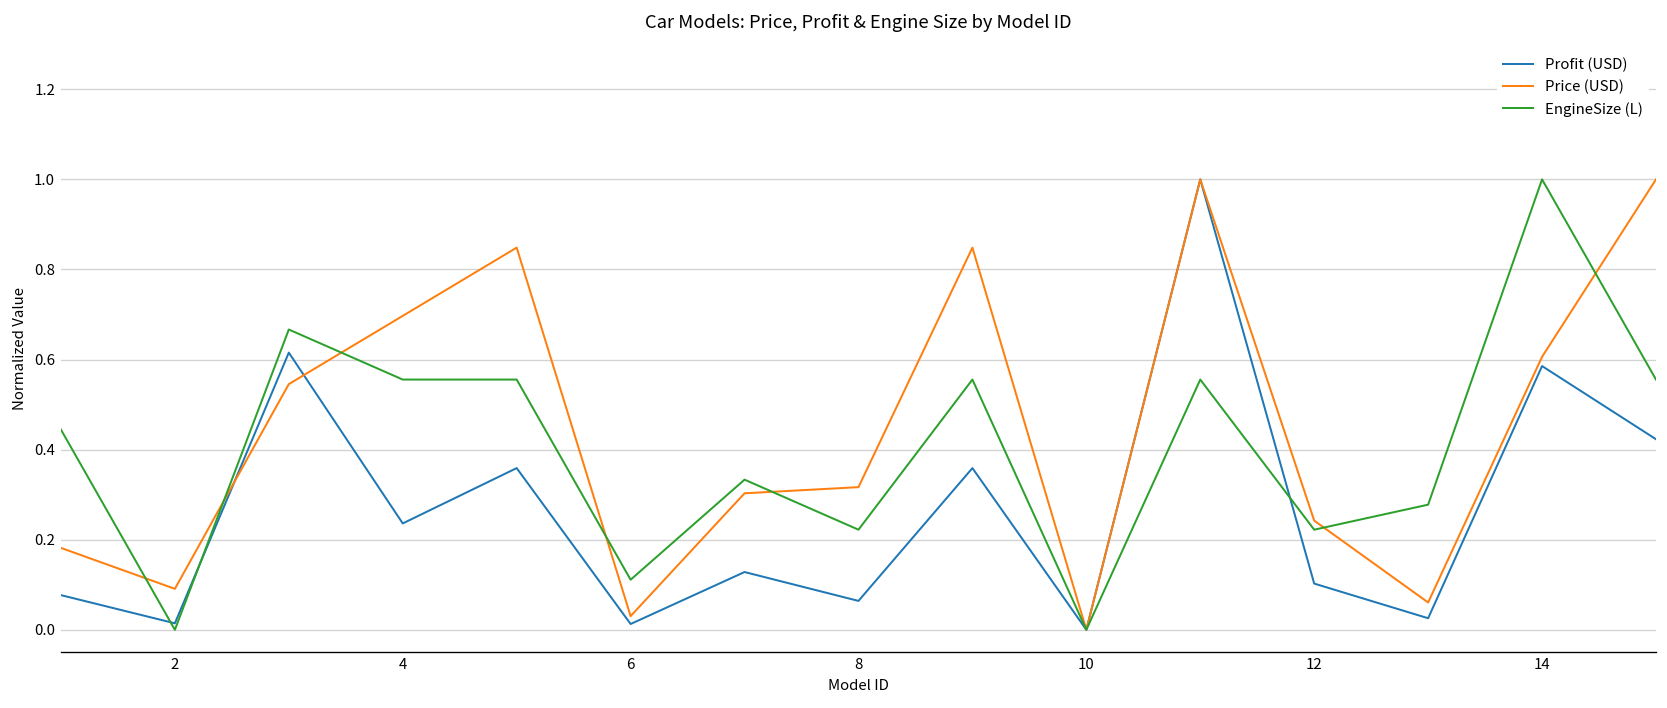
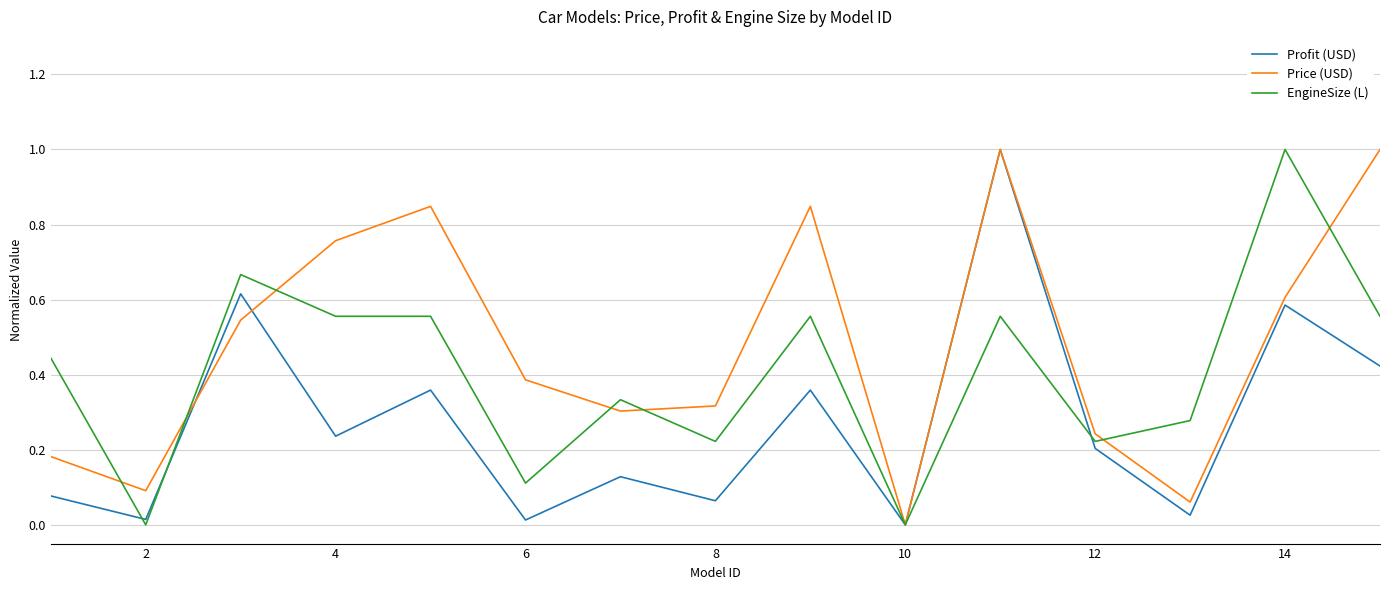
  {
    "Profit (USD)": {
      "2": 0.01,
      "4": 0.24,
      "6": 0.01,
      "8": 0.06,
-     "12": 0.10,
+     "12": 0.20,
      "14": 0.59
    },
    "Price (USD)": {
      "2": 0.09,
-     "4": 0.70,
-     "6": 0.03,
+     "4": 0.76,
+     "6": 0.39,
      "8": 0.32,
      "12": 0.24,
      "14": 0.61
    },
    "EngineSize (L)": {
      "2": 0.00,
      "4": 0.56,
      "6": 0.11,
      "8": 0.22,
      "12": 0.22,
      "14": 1.00
    }
  }
